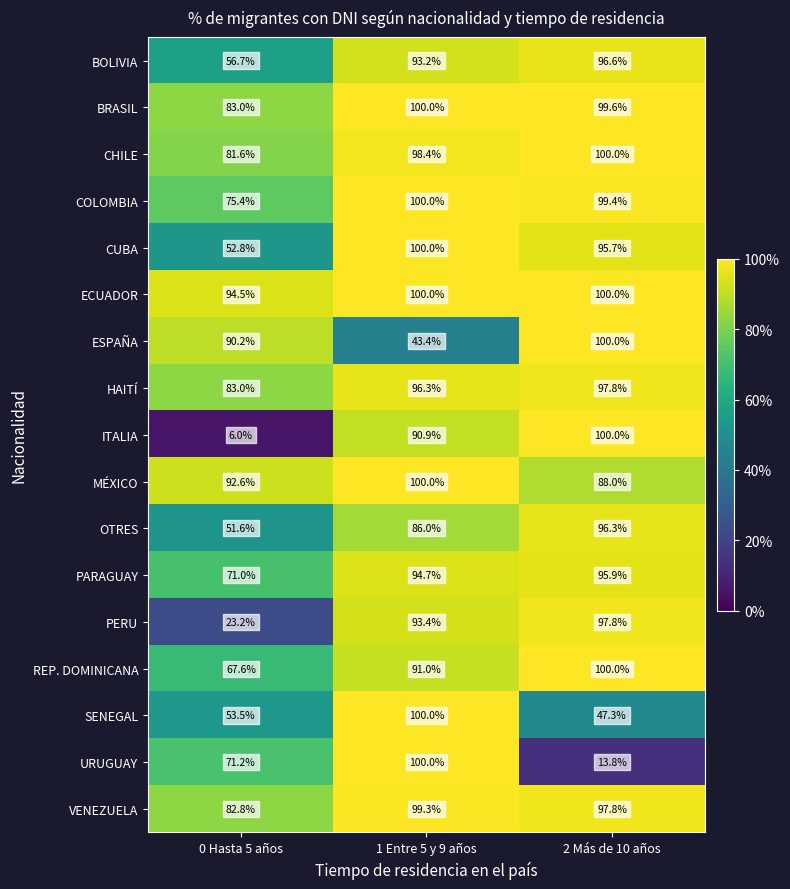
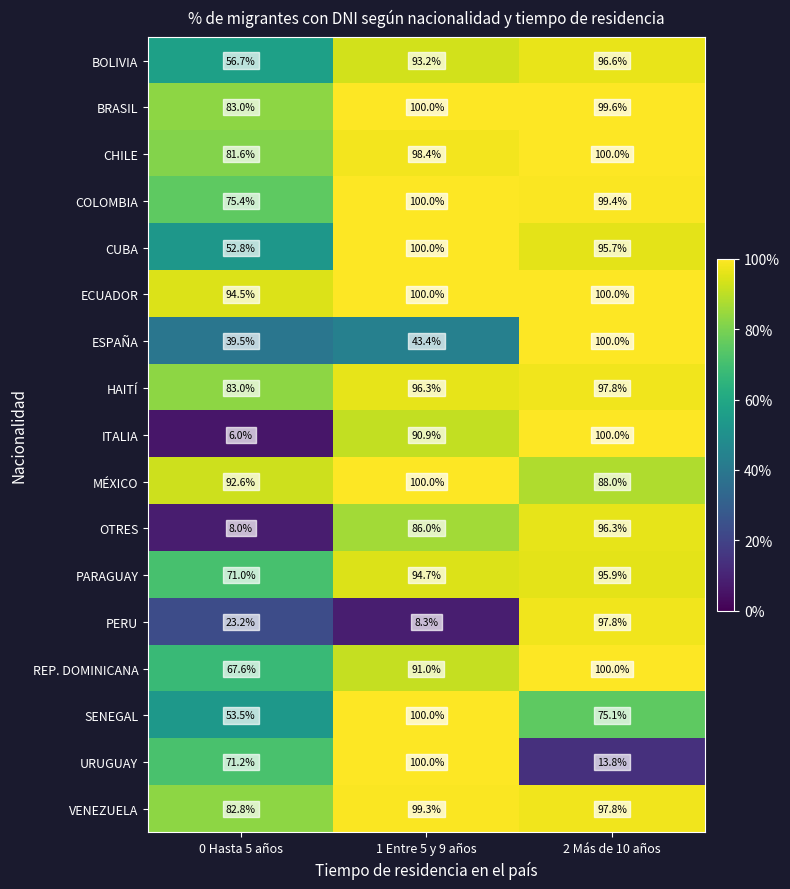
  {
    "ESPAÑA": {
-     "0 Hasta 5 años": "90.2%"
+     "0 Hasta 5 años": "39.5%"
    },
    "OTRES": {
-     "0 Hasta 5 años": "51.6%"
+     "0 Hasta 5 años": "8.0%"
    },
    "PERU": {
-     "1 Entre 5 y 9 años": "93.4%"
+     "1 Entre 5 y 9 años": "8.3%"
    },
    "SENEGAL": {
-     "2 Más de 10 años": "47.3%"
+     "2 Más de 10 años": "75.1%"
    }
  }
